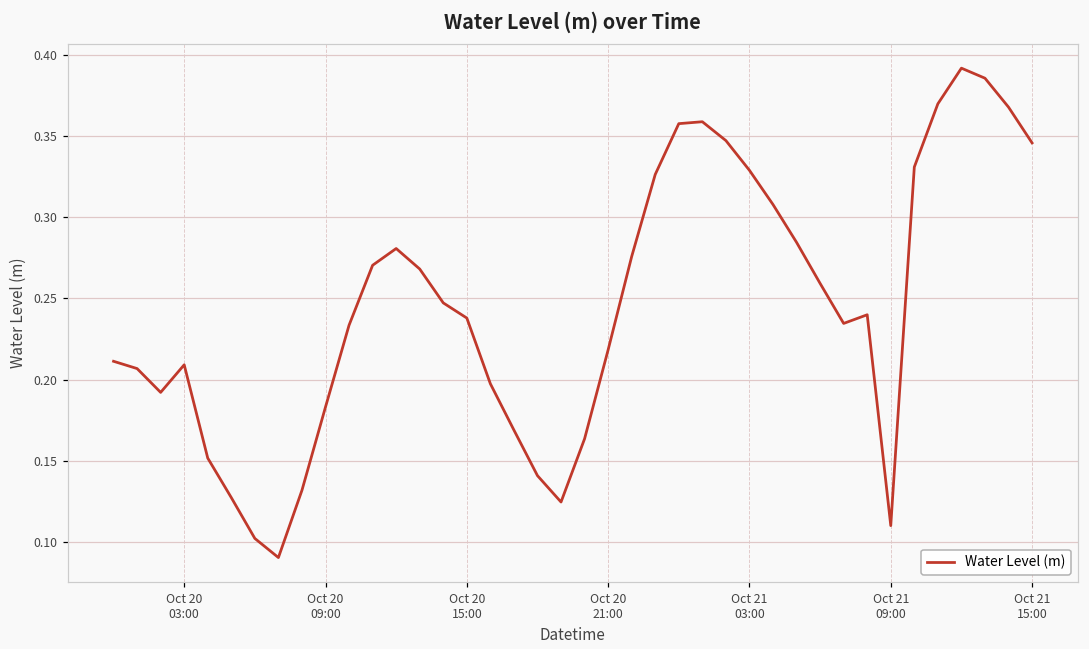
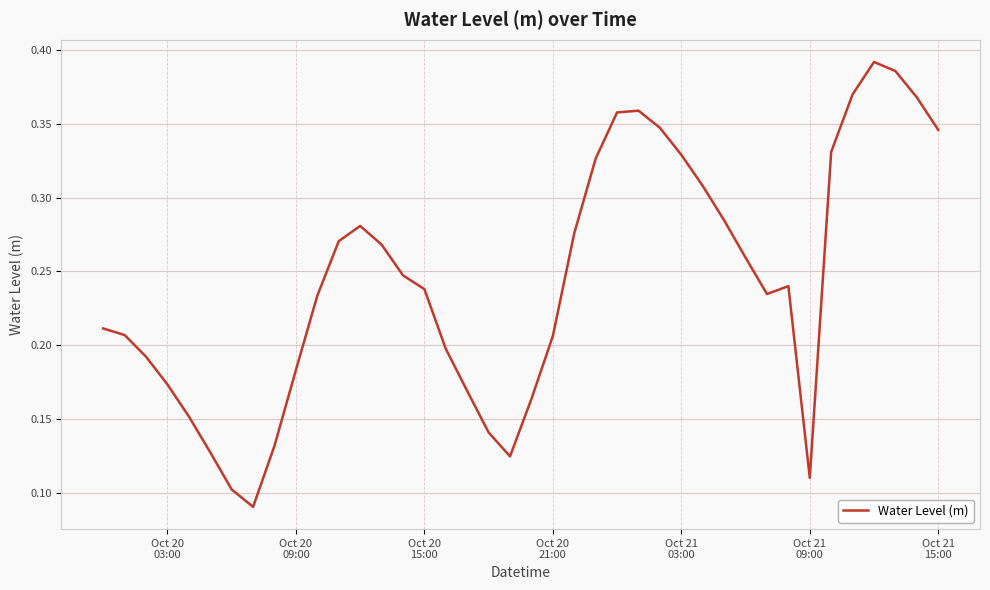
  {
-   "Oct 20 03:00": 0.209,
+   "Oct 20 03:00": 0.173,
    "Oct 20 09:00": 0.183,
    "Oct 20 15:00": 0.238,
-   "Oct 20 21:00": 0.218,
+   "Oct 20 21:00": 0.206,
    "Oct 21 03:00": 0.329,
    "Oct 21 09:00": 0.110,
    "Oct 21 15:00": 0.346
  }
